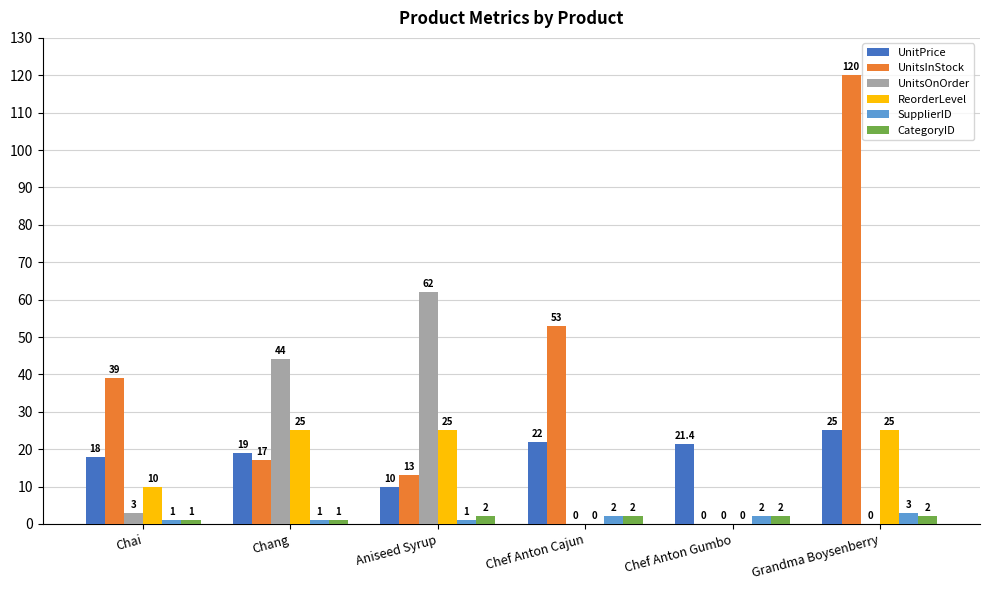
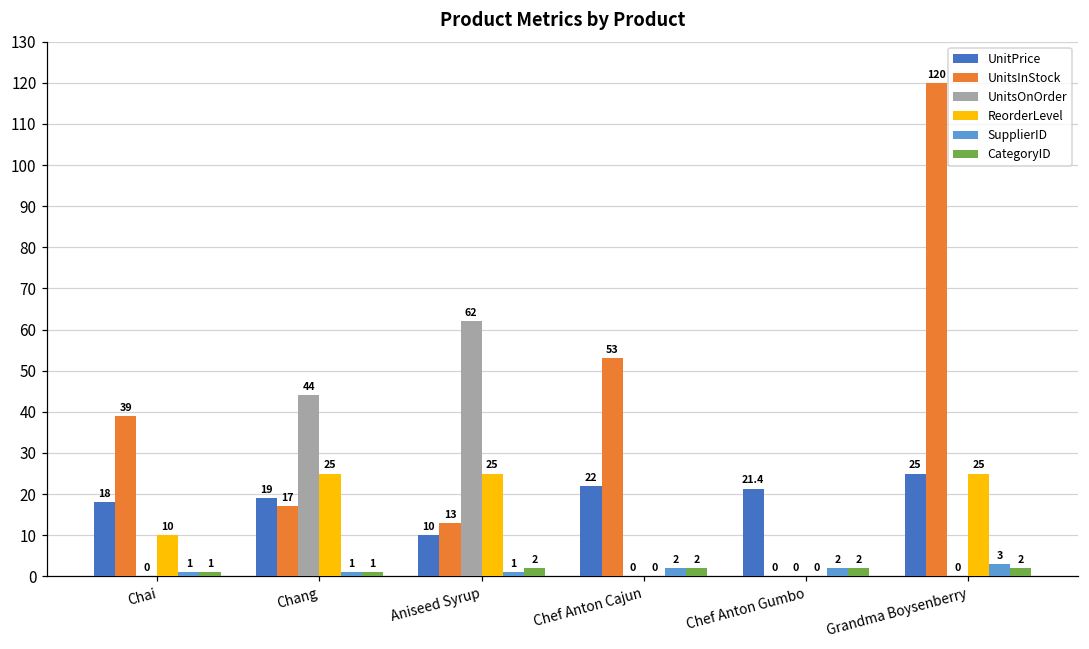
  {
    "UnitsInStock": {
      "Chai": 39,
      "Chang": 17,
      "Aniseed Syrup": 13,
      "Chef Anton Cajun": 53,
      "Chef Anton Gumbo": 0,
      "Grandma Boysenberry": 120
    },
    "UnitsOnOrder": {
-     "Chai": 3,
+     "Chai": 0,
      "Chang": 44,
      "Aniseed Syrup": 62,
      "Chef Anton Cajun": 0,
      "Chef Anton Gumbo": 0,
      "Grandma Boysenberry": 0
    },
    "ReorderLevel": {
      "Chai": 10,
      "Chang": 25,
      "Aniseed Syrup": 25,
      "Chef Anton Cajun": 0,
      "Chef Anton Gumbo": 0,
      "Grandma Boysenberry": 25
    },
    "CategoryID": {
      "Chai": 1,
      "Chang": 1,
      "Aniseed Syrup": 2,
      "Chef Anton Cajun": 2,
      "Chef Anton Gumbo": 2,
      "Grandma Boysenberry": 2
    }
  }
